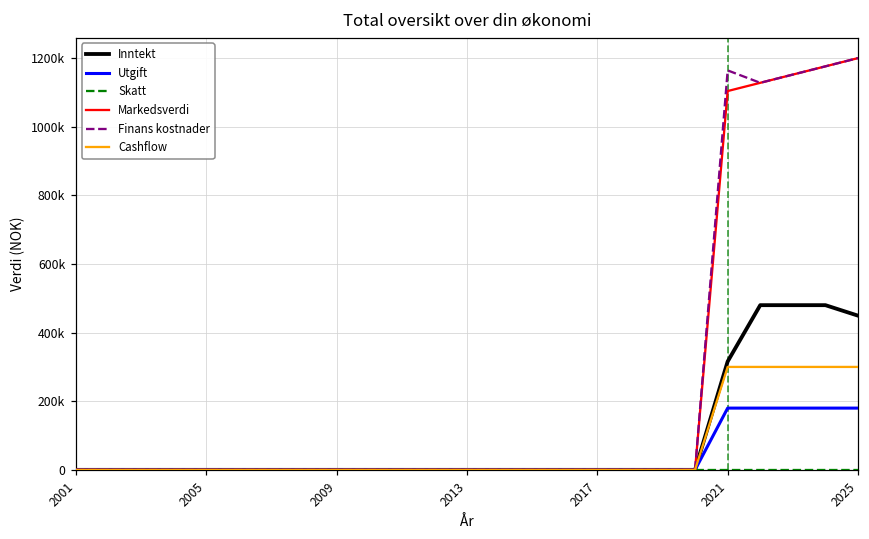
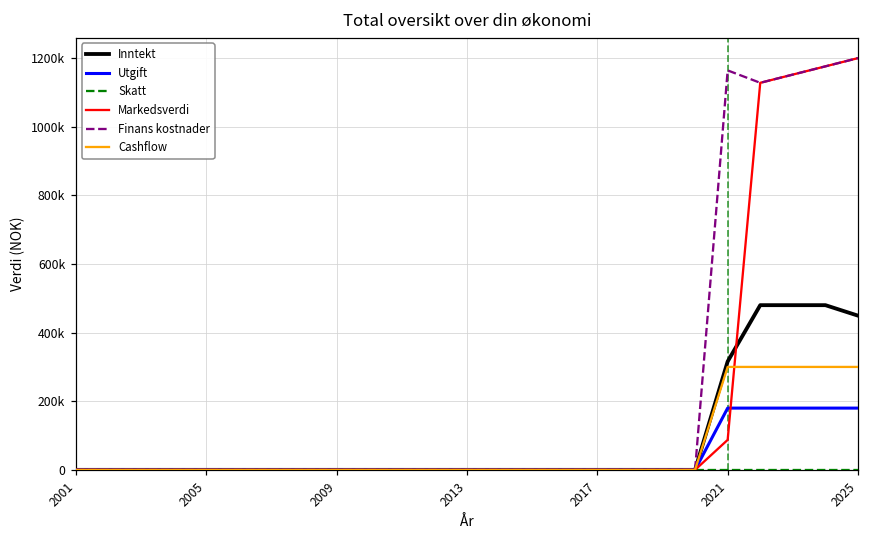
  {
    "Inntekt": {
      "2021": 320000,
      "2025": 450000
    },
    "Utgift": {
      "2021": 180000,
      "2025": 180000
    },
    "Skatt": {
      "2021": 0,
      "2025": 0
    },
    "Markedsverdi": {
-     "2021": 1100000
+     "2021": 90000
    },
    "Finans kostnader": {
      "2021": 1160000
    },
    "Cashflow": {
      "2021": 300000,
      "2025": 300000
    }
  }
